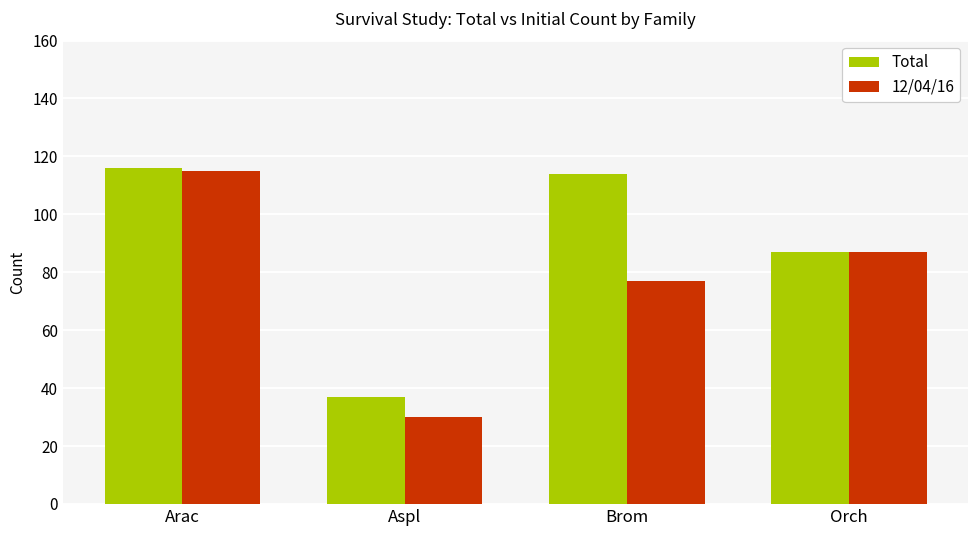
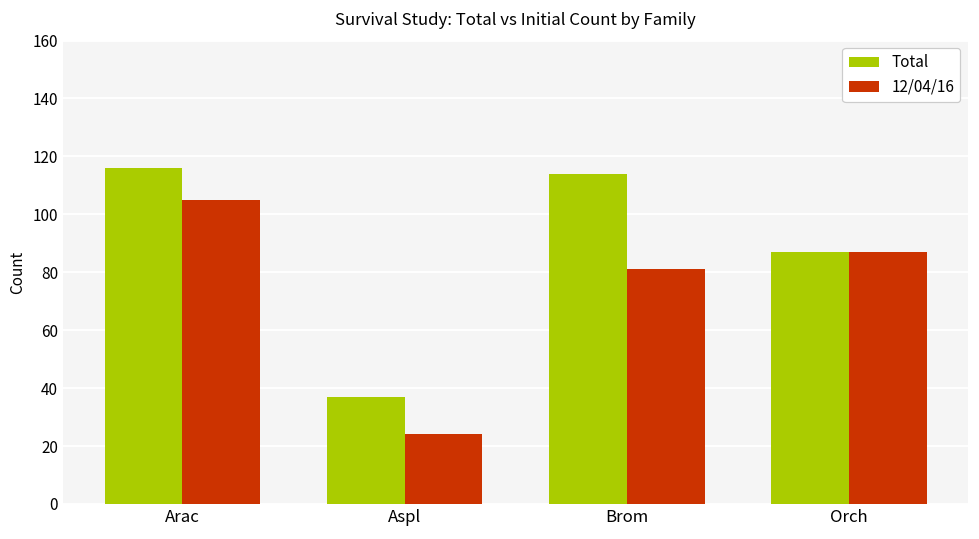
  {
    "Total": {
      "Arac": 116,
      "Aspl": 37,
      "Brom": 114,
      "Orch": 87
    },
    "12/04/16": {
-     "Arac": 115,
-     "Aspl": 30,
-     "Brom": 77,
+     "Arac": 105,
+     "Aspl": 24,
+     "Brom": 81,
      "Orch": 87
    }
  }
